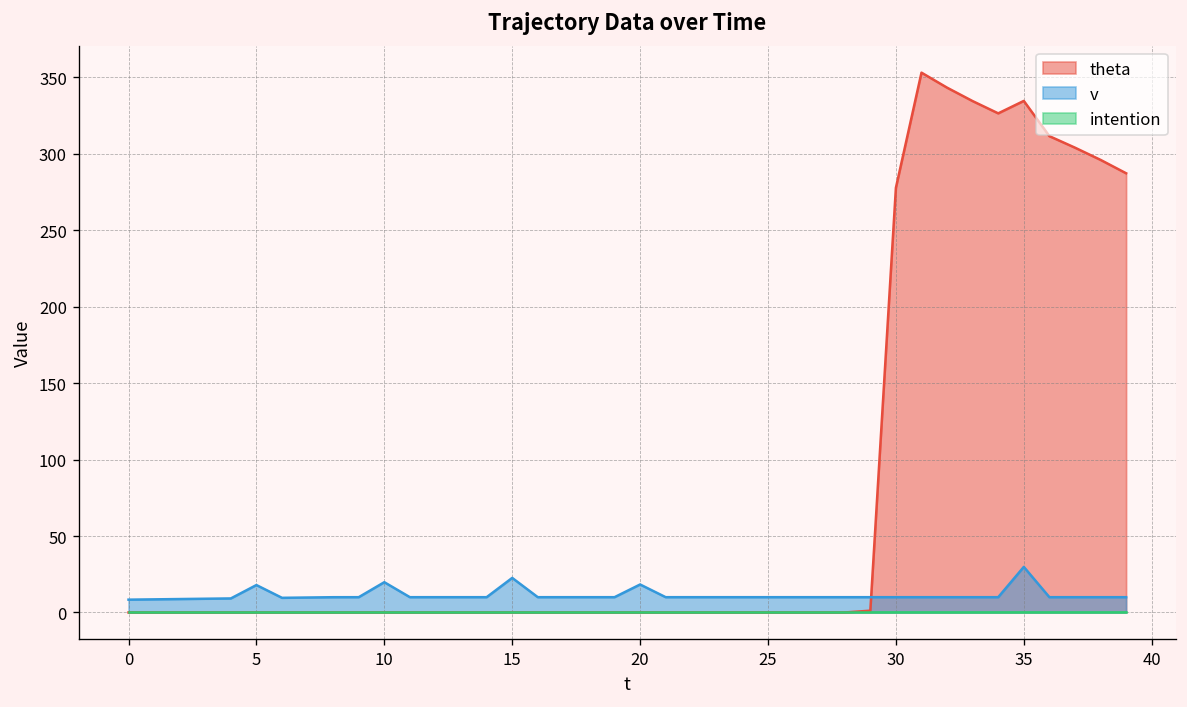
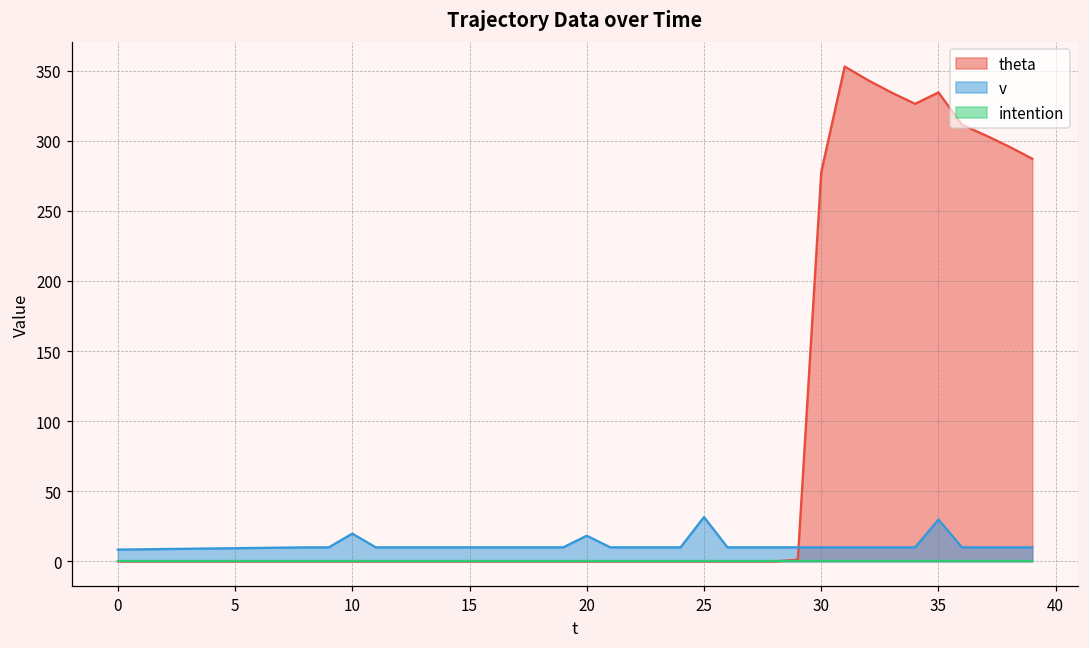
  {
    "theta": {
      "30": 278,
      "35": 335
    },
    "v": {
      "0": 8,
-     "5": 18,
+     "5": 9,
      "10": 20,
-     "15": 23,
+     "15": 10,
      "20": 18,
-     "25": 10,
+     "25": 32,
      "30": 10,
      "35": 30
    },
    "intention": {
      "30": 0,
      "35": 0
    }
  }
